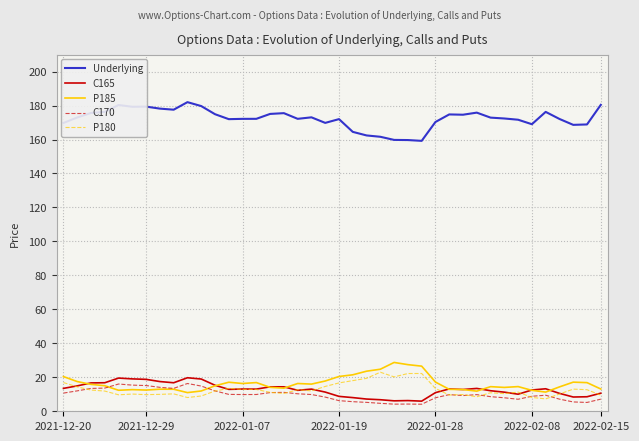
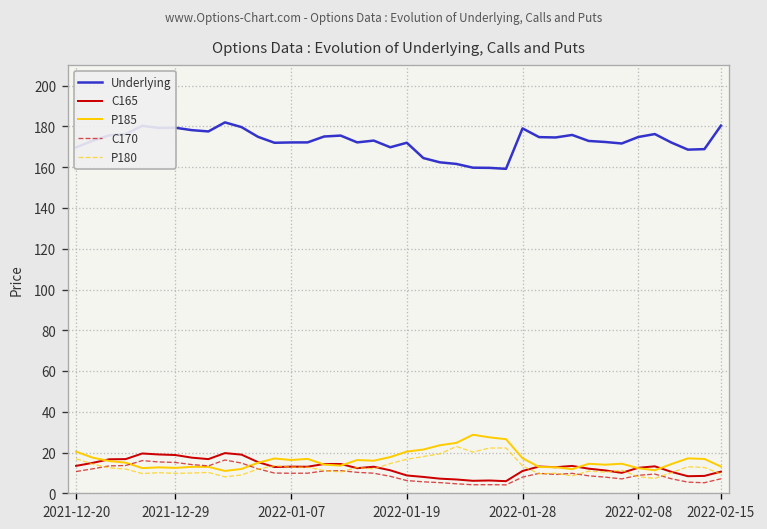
  {
    "Underlying": {
      "2022-01-07": 172,
      "2022-01-19": 172,
-     "2022-01-28": 170,
-     "2022-02-08": 169,
+     "2022-01-28": 179,
+     "2022-02-08": 175,
      "2022-02-15": 180
    }
  }
